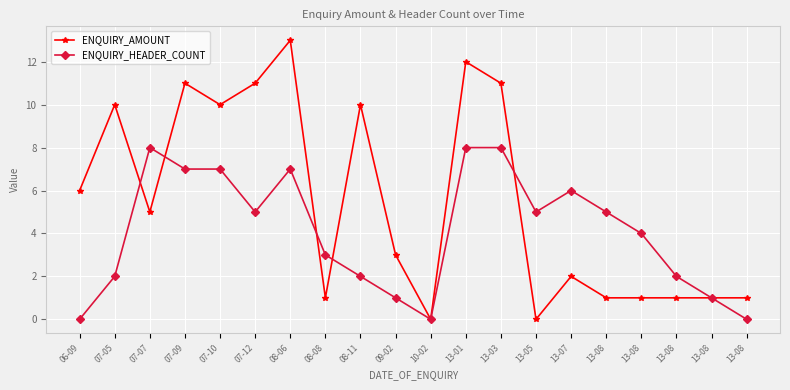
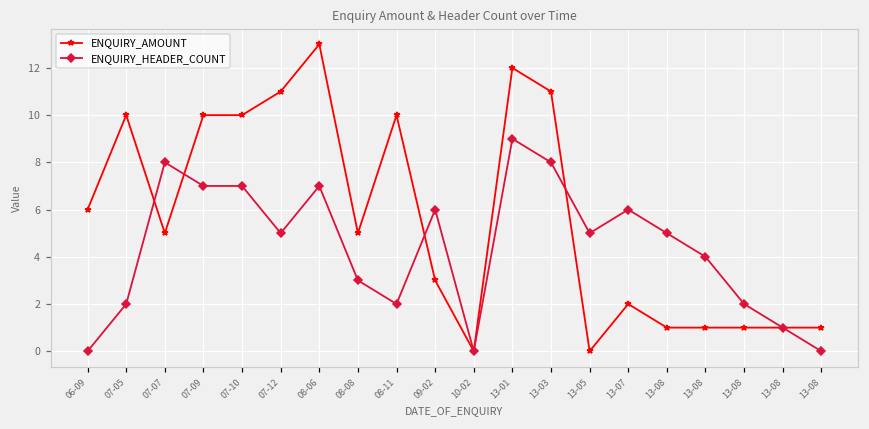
  {
    "ENQUIRY_AMOUNT": {
      "06-09": 6,
      "07-05": 10,
      "07-07": 5,
-     "07-09": 11,
+     "07-09": 10,
      "07-10": 10,
      "07-12": 11,
      "08-06": 13,
-     "08-08": 1,
+     "08-08": 5,
      "08-11": 10,
      "09-02": 3,
      "13-01": 12,
      "13-03": 11,
      "13-05": 0,
      "13-07": 2
    },
    "ENQUIRY_HEADER_COUNT": {
      "06-09": 0,
      "07-05": 2,
      "07-07": 8,
      "07-09": 7,
      "07-10": 7,
      "07-12": 5,
      "08-06": 7,
      "08-08": 3,
      "08-11": 2,
-     "09-02": 1,
-     "13-01": 8,
+     "09-02": 6,
+     "13-01": 9,
      "13-03": 8,
      "13-05": 5,
      "13-07": 6
    }
  }
